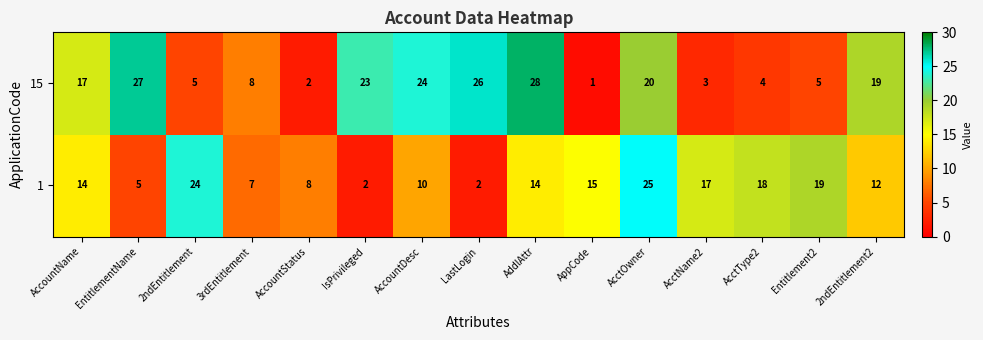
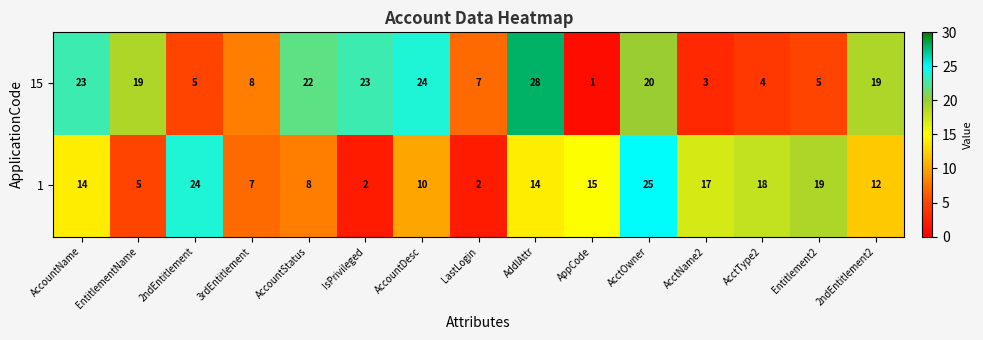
  {
    "15": {
-     "AccountName": 17,
-     "EntitlementName": 27,
+     "AccountName": 23,
+     "EntitlementName": 19,
      "2ndEntitlement": 5,
      "3rdEntitlement": 8,
-     "AccountStatus": 2,
+     "AccountStatus": 22,
      "IsPrivileged": 23,
      "AccountDesc": 24,
-     "LastLogin": 26,
+     "LastLogin": 7,
      "AddlAttr": 28,
      "AppCode": 1,
      "AcctOwner": 20,
      "AcctName2": 3,
      "AcctType2": 4,
      "Entitlement2": 5,
      "2ndEntitlement2": 19
    },
    "1": {
      "AccountName": 14,
      "EntitlementName": 5,
      "2ndEntitlement": 24,
      "3rdEntitlement": 7,
      "AccountStatus": 8,
      "IsPrivileged": 2,
      "AccountDesc": 10,
      "LastLogin": 2,
      "AddlAttr": 14,
      "AppCode": 15,
      "AcctOwner": 25,
      "AcctName2": 17,
      "AcctType2": 18,
      "Entitlement2": 19,
      "2ndEntitlement2": 12
    }
  }
